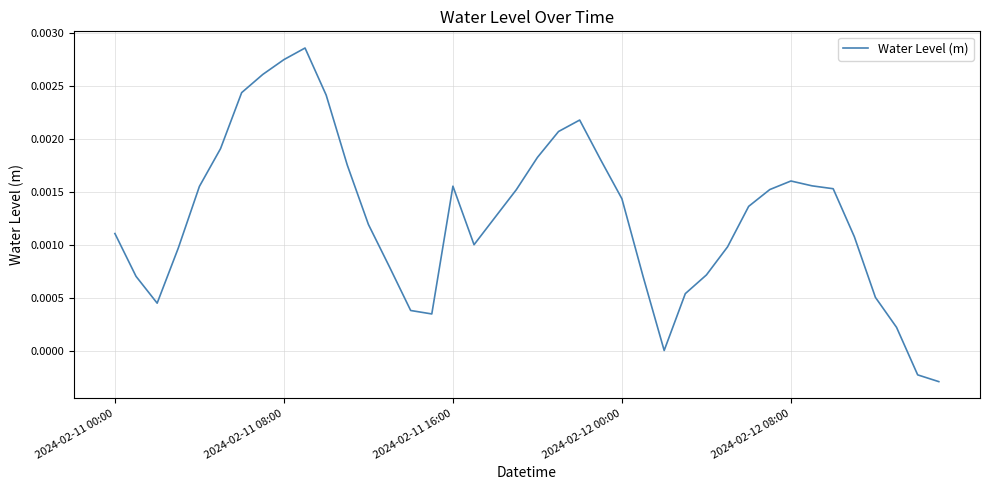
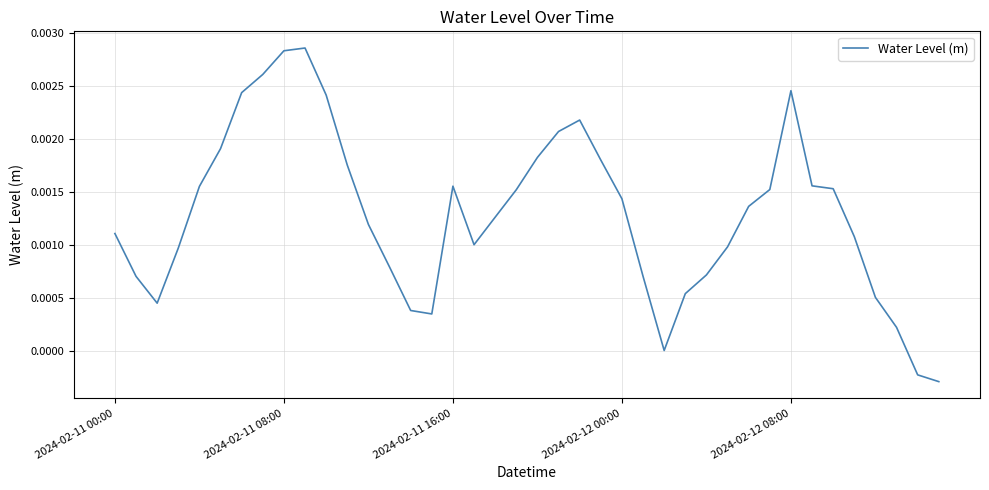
  {
    "2024-02-11 00:00": 0.00111,
-   "2024-02-11 08:00": 0.00275,
+   "2024-02-11 08:00": 0.00283,
    "2024-02-11 16:00": 0.00155,
    "2024-02-12 00:00": 0.00143,
-   "2024-02-12 08:00": 0.00160
+   "2024-02-12 08:00": 0.00245
  }
